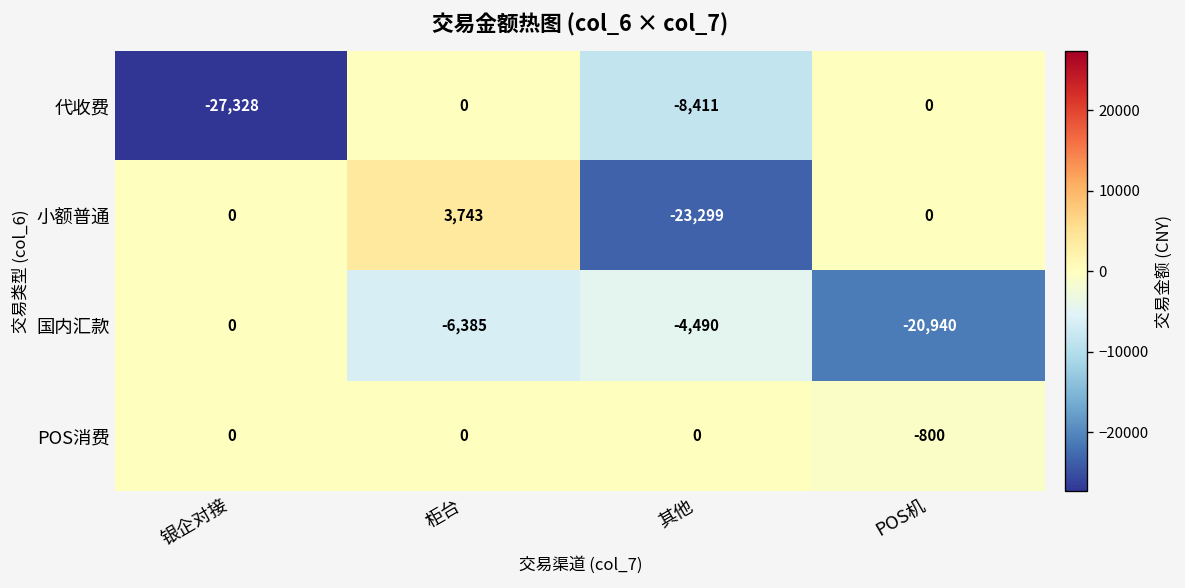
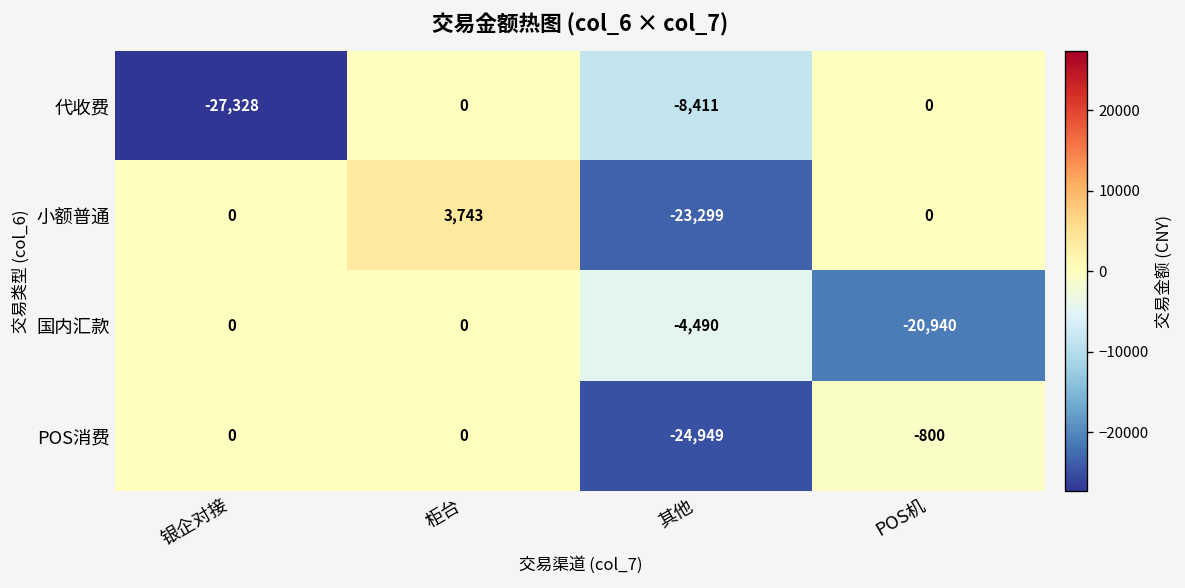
  {
    "代收费": {
      "银企对接": "-27,328",
      "柜台": "0",
      "其他": "-8,411",
      "POS机": "0"
    },
    "小额普通": {
      "银企对接": "0",
      "柜台": "3,743",
      "其他": "-23,299",
      "POS机": "0"
    },
    "国内汇款": {
      "银企对接": "0",
-     "柜台": "-6,385",
+     "柜台": "0",
      "其他": "-4,490",
      "POS机": "-20,940"
    },
    "POS消费": {
      "银企对接": "0",
      "柜台": "0",
-     "其他": "0",
+     "其他": "-24,949",
      "POS机": "-800"
    }
  }
